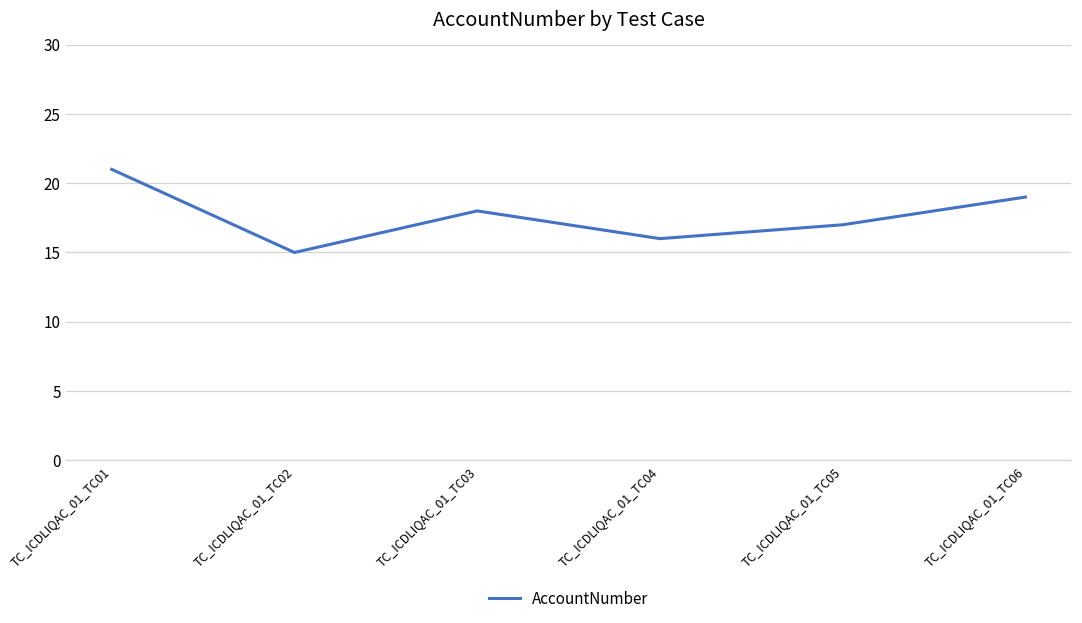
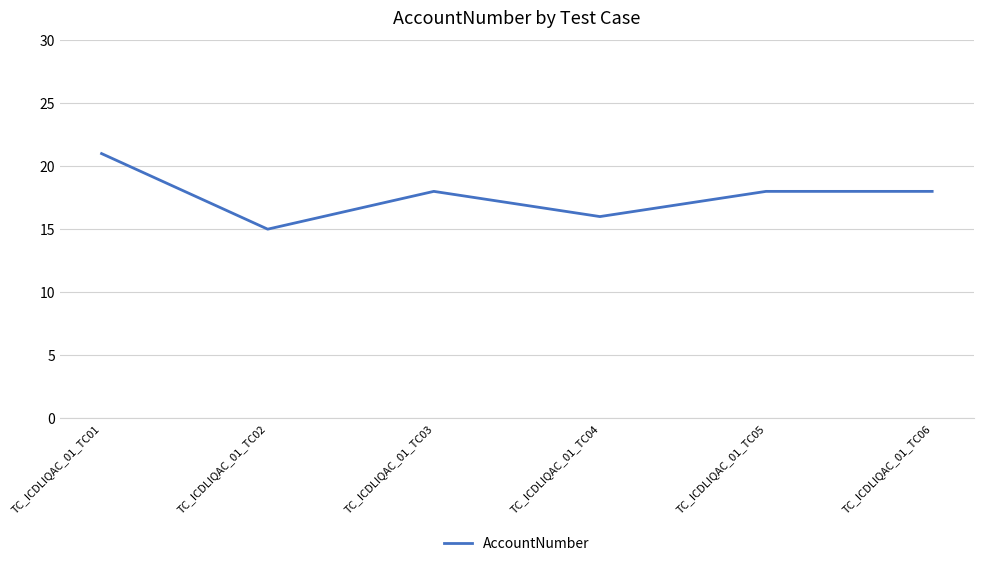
  {
    "TC_ICDLIQAC_01_TC01": 21,
    "TC_ICDLIQAC_01_TC02": 15,
    "TC_ICDLIQAC_01_TC03": 18,
    "TC_ICDLIQAC_01_TC04": 16,
-   "TC_ICDLIQAC_01_TC05": 17,
-   "TC_ICDLIQAC_01_TC06": 19
+   "TC_ICDLIQAC_01_TC05": 18,
+   "TC_ICDLIQAC_01_TC06": 18
  }
